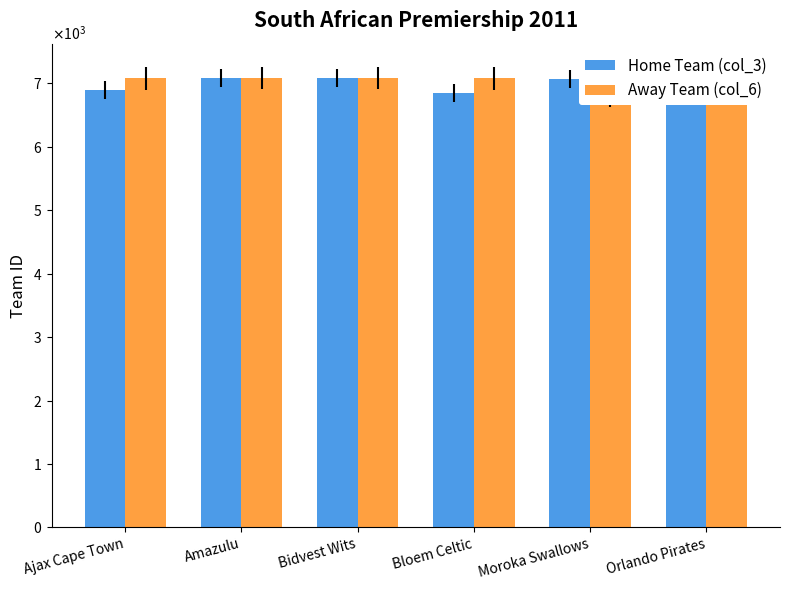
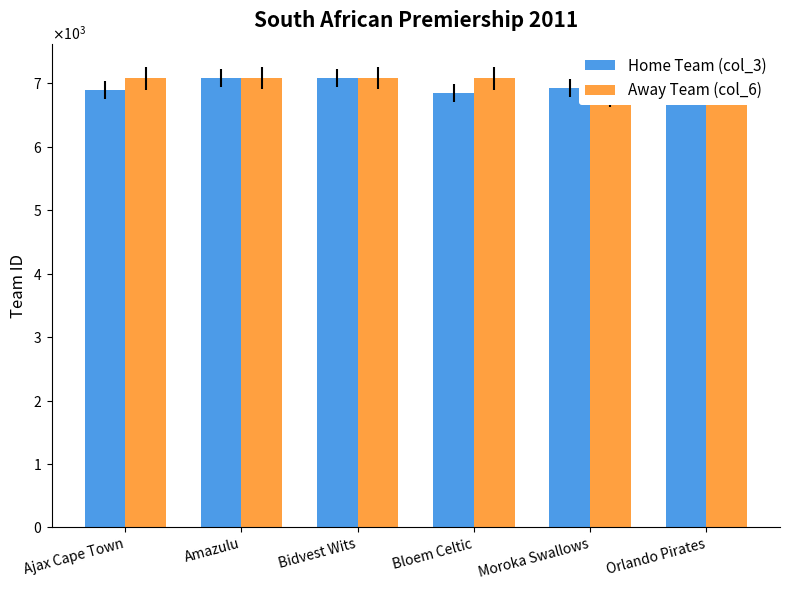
  {
    "Home Team (col_3)": {
      "Ajax Cape Town": 6900,
      "Amazulu": 7100,
      "Bidvest Wits": 7100,
      "Bloem Celtic": 6800,
-     "Moroka Swallows": 7100
+     "Moroka Swallows": 6900
    },
    "Away Team (col_6)": {
      "Ajax Cape Town": 7100,
      "Amazulu": 7100,
      "Bidvest Wits": 7100,
      "Bloem Celtic": 7100
    }
  }
